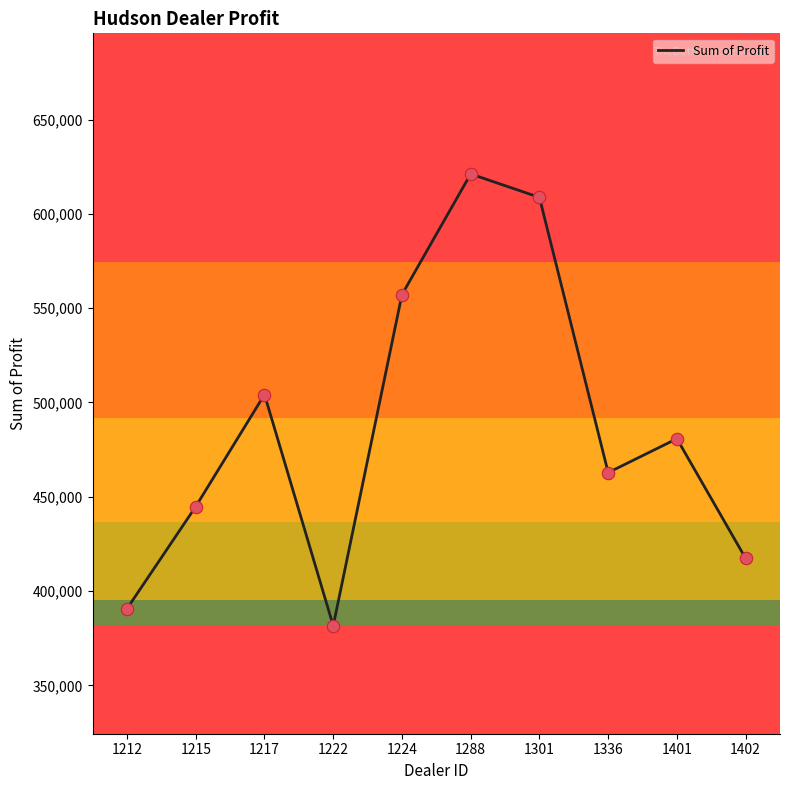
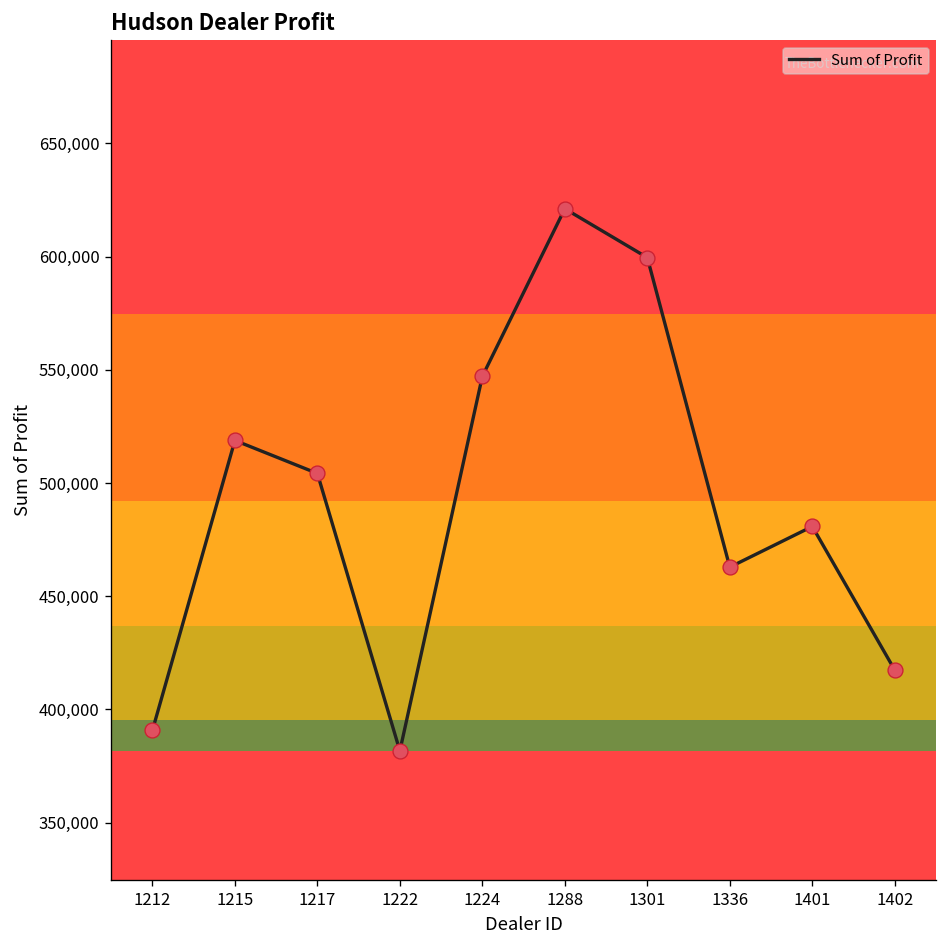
  {
    "1212": "391,000",
-   "1215": "445,000",
+   "1215": "519,000",
    "1217": "504,000",
    "1222": "382,000",
-   "1224": "557,000",
+   "1224": "547,000",
    "1288": "621,000",
-   "1301": "609,000",
+   "1301": "600,000",
    "1336": "463,000",
    "1401": "481,000",
    "1402": "417,000"
  }
